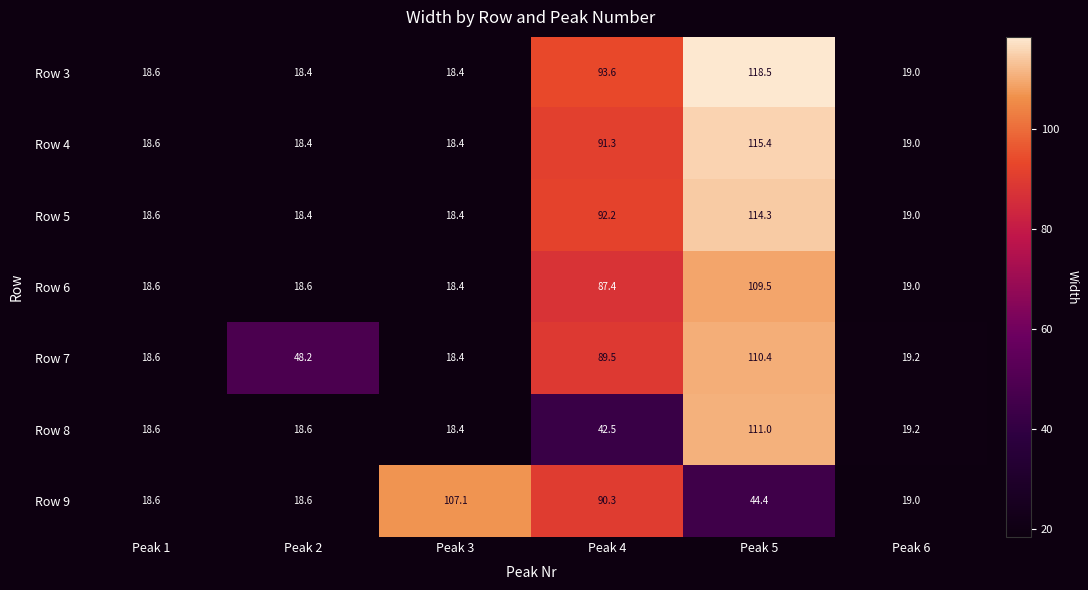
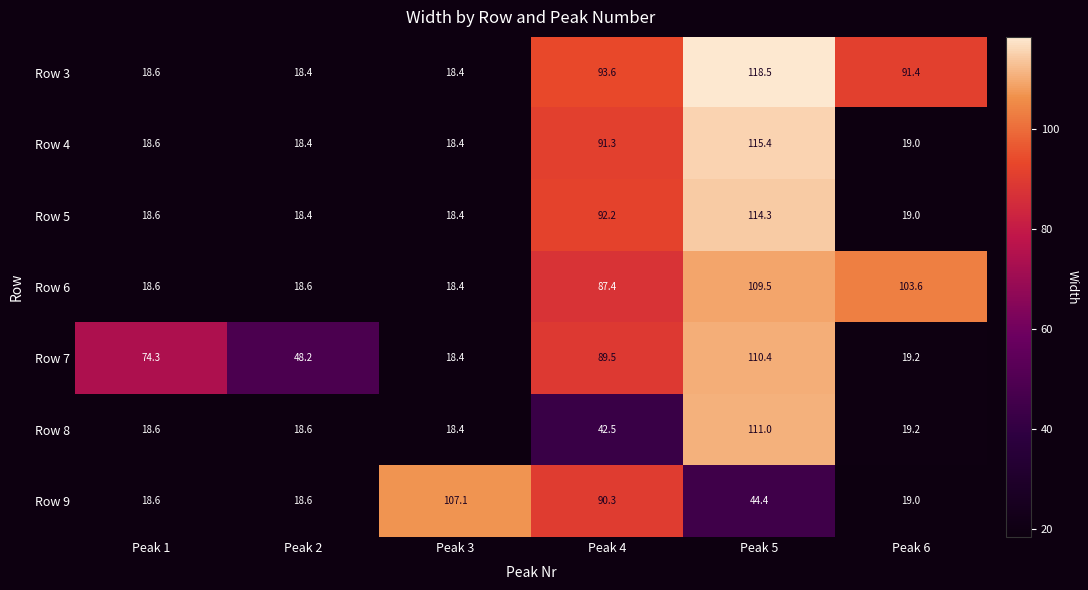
  {
    "Row 3": {
      "Peak 1": 18.6,
      "Peak 2": 18.4,
      "Peak 3": 18.4,
      "Peak 4": 93.6,
      "Peak 5": 118.5,
-     "Peak 6": 19.0
+     "Peak 6": 91.4
    },
    "Row 4": {
      "Peak 1": 18.6,
      "Peak 2": 18.4,
      "Peak 3": 18.4,
      "Peak 4": 91.3,
      "Peak 5": 115.4,
      "Peak 6": 19.0
    },
    "Row 5": {
      "Peak 1": 18.6,
      "Peak 2": 18.4,
      "Peak 3": 18.4,
      "Peak 4": 92.2,
      "Peak 5": 114.3,
      "Peak 6": 19.0
    },
    "Row 6": {
      "Peak 1": 18.6,
      "Peak 2": 18.6,
      "Peak 3": 18.4,
      "Peak 4": 87.4,
      "Peak 5": 109.5,
-     "Peak 6": 19.0
+     "Peak 6": 103.6
    },
    "Row 7": {
-     "Peak 1": 18.6,
+     "Peak 1": 74.3,
      "Peak 2": 48.2,
      "Peak 3": 18.4,
      "Peak 4": 89.5,
      "Peak 5": 110.4,
      "Peak 6": 19.2
    },
    "Row 8": {
      "Peak 1": 18.6,
      "Peak 2": 18.6,
      "Peak 3": 18.4,
      "Peak 4": 42.5,
      "Peak 5": 111.0,
      "Peak 6": 19.2
    },
    "Row 9": {
      "Peak 1": 18.6,
      "Peak 2": 18.6,
      "Peak 3": 107.1,
      "Peak 4": 90.3,
      "Peak 5": 44.4,
      "Peak 6": 19.0
    }
  }
